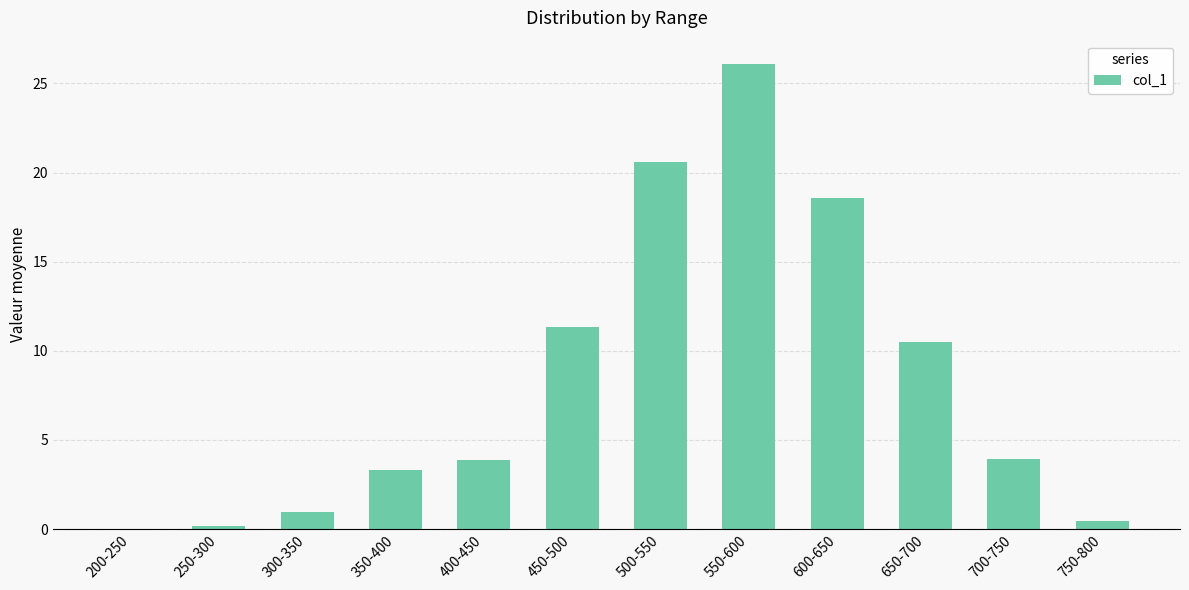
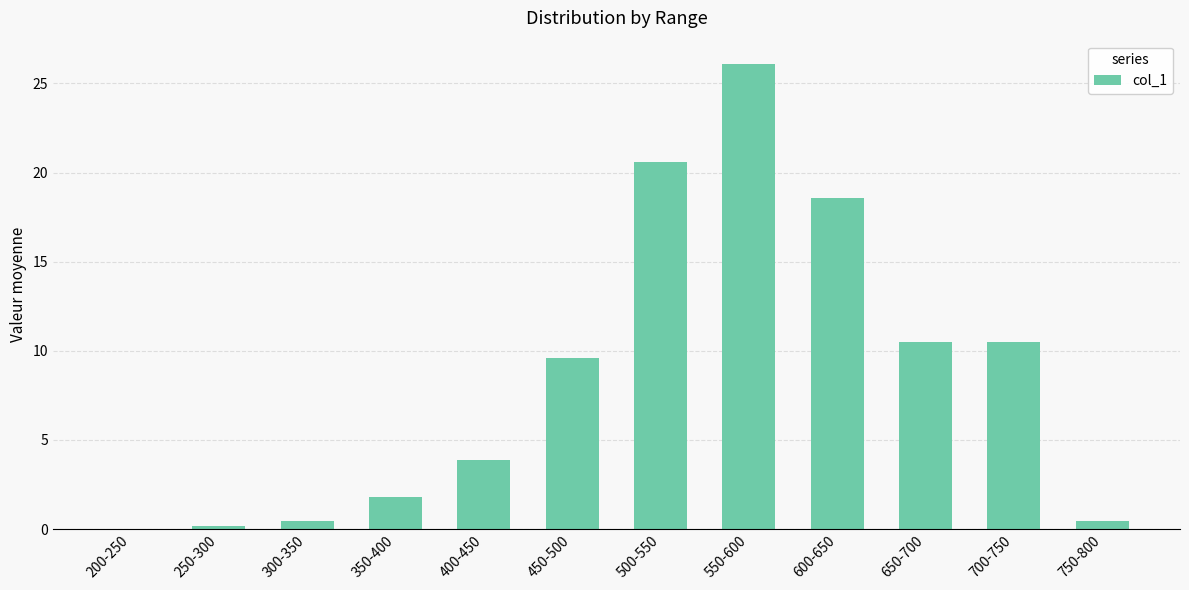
  {
    "200-250": 0.0,
    "250-300": 0.2,
-   "300-350": 0.9,
-   "350-400": 3.3,
+   "300-350": 0.5,
+   "350-400": 1.8,
    "400-450": 3.9,
-   "450-500": 11.3,
+   "450-500": 9.6,
    "500-550": 20.6,
    "550-600": 26.1,
    "600-650": 18.5,
    "650-700": 10.5,
-   "700-750": 3.9,
+   "700-750": 10.5,
    "750-800": 0.4
  }
